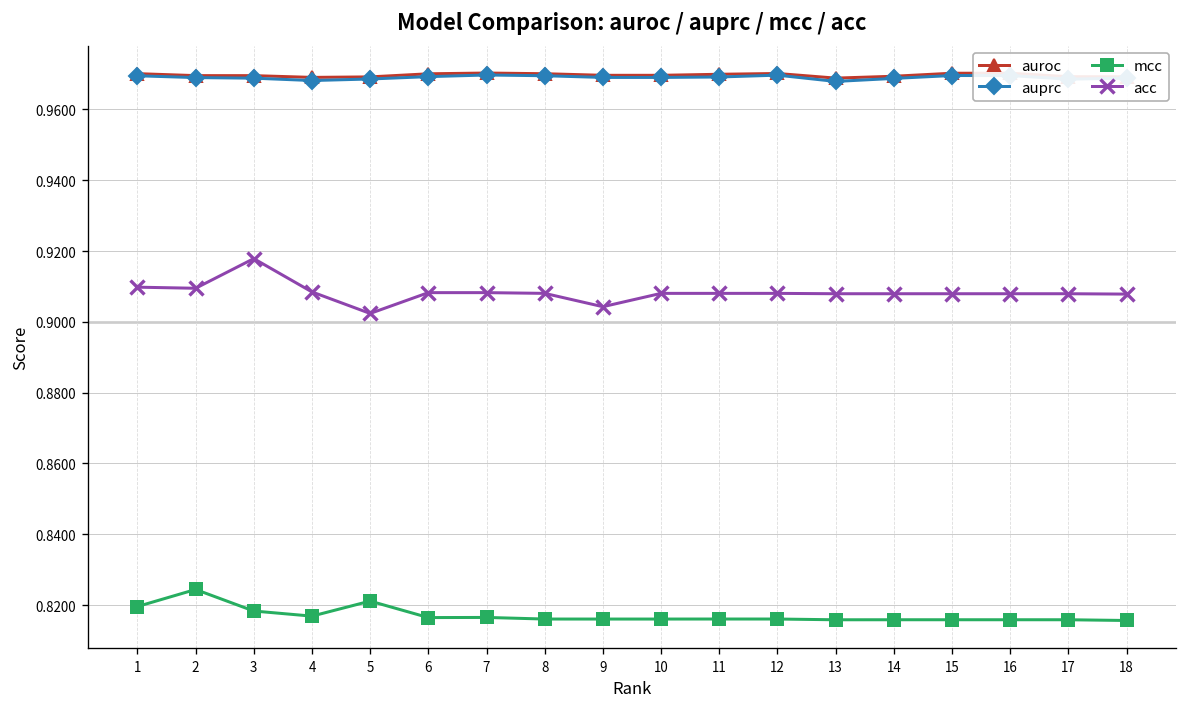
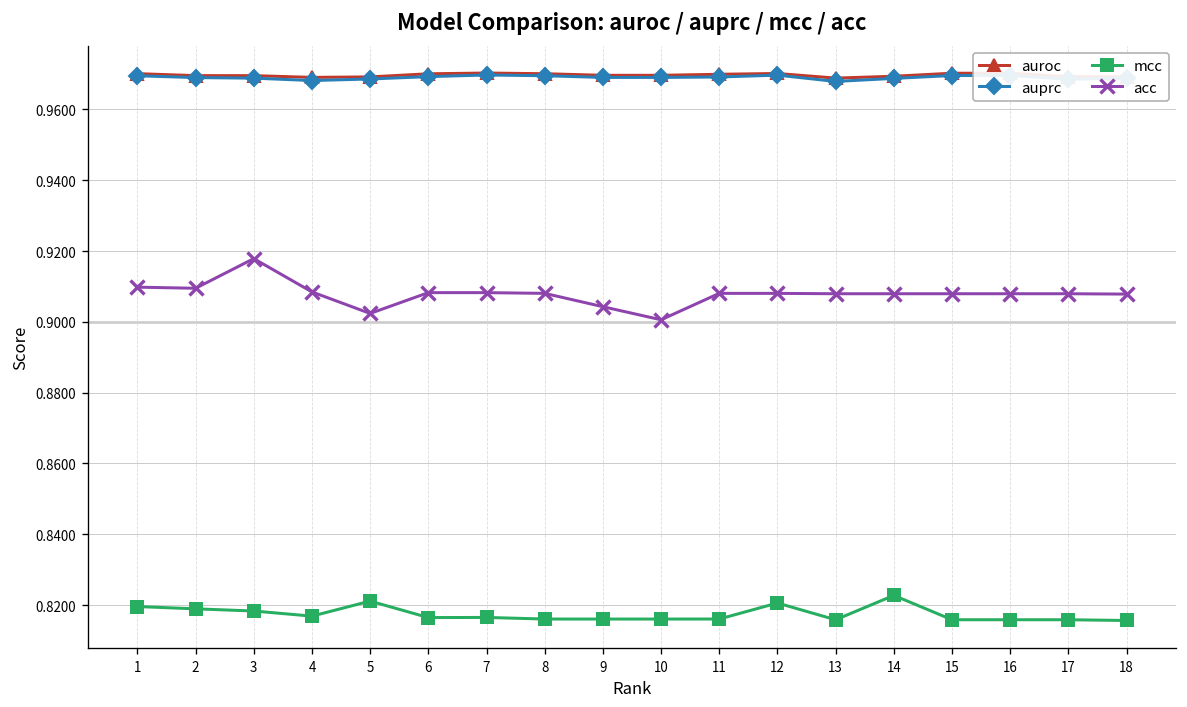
  {
    "auroc": {
      "4": 0.969,
      "13": 0.969
    },
    "auprc": {
      "4": 0.968,
      "13": 0.968
    },
    "mcc": {
      "1": 0.820,
-     "2": 0.824,
+     "2": 0.819,
      "3": 0.818,
      "4": 0.817,
      "5": 0.821,
      "6": 0.816,
      "7": 0.816,
      "8": 0.816,
      "9": 0.816,
      "10": 0.816,
      "11": 0.816,
-     "12": 0.816,
+     "12": 0.821,
      "13": 0.816,
-     "14": 0.816,
+     "14": 0.823,
      "15": 0.816,
      "16": 0.816,
      "17": 0.816,
      "18": 0.816
    },
    "acc": {
      "1": 0.910,
      "2": 0.909,
      "3": 0.918,
      "4": 0.908,
      "5": 0.902,
      "6": 0.908,
      "7": 0.908,
      "8": 0.908,
      "9": 0.904,
-     "10": 0.908,
+     "10": 0.901,
      "11": 0.908,
      "12": 0.908,
      "13": 0.908,
      "14": 0.908,
      "15": 0.908,
      "16": 0.908,
      "17": 0.908,
      "18": 0.908
    }
  }
